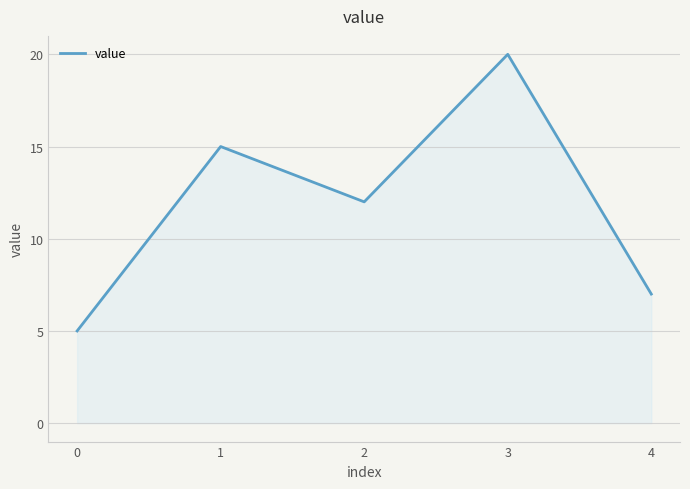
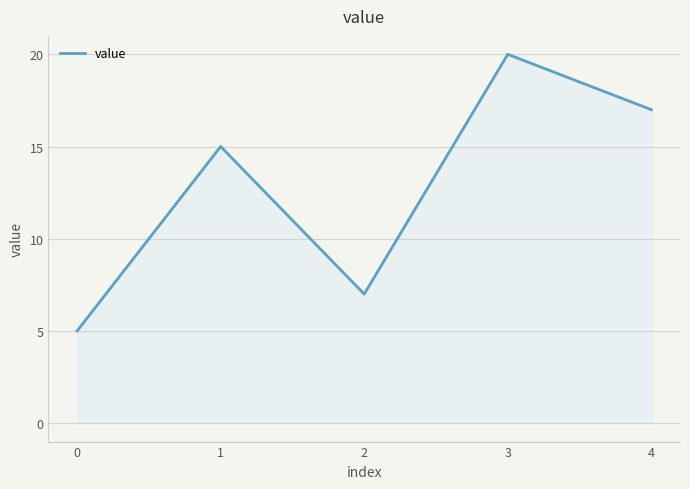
  {
    "0": 5,
    "1": 15,
-   "2": 12,
+   "2": 7,
    "3": 20,
-   "4": 7
+   "4": 17
  }
